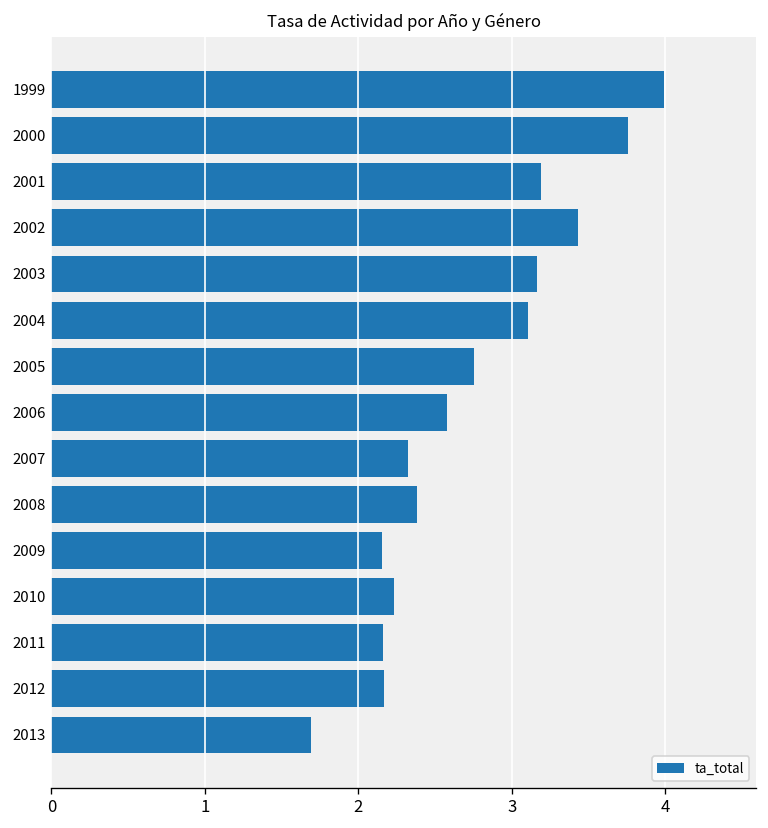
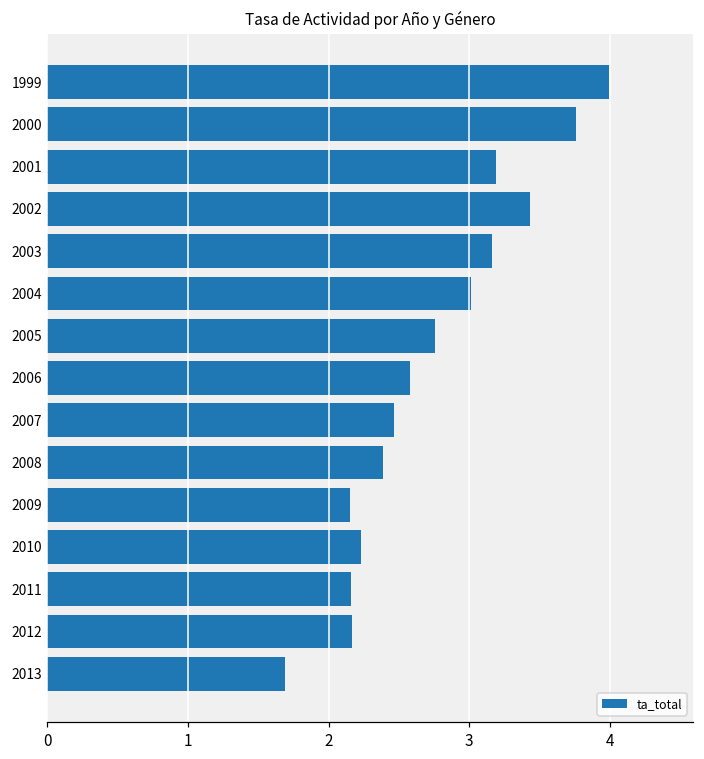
  {
    "1999": 3.99,
    "2000": 3.76,
    "2001": 3.19,
    "2002": 3.43,
    "2003": 3.16,
-   "2004": 3.10,
+   "2004": 3.01,
    "2005": 2.76,
    "2006": 2.58,
-   "2007": 2.32,
+   "2007": 2.47,
    "2008": 2.39,
    "2009": 2.15,
    "2010": 2.23,
    "2011": 2.16,
    "2012": 2.17,
    "2013": 1.69
  }
